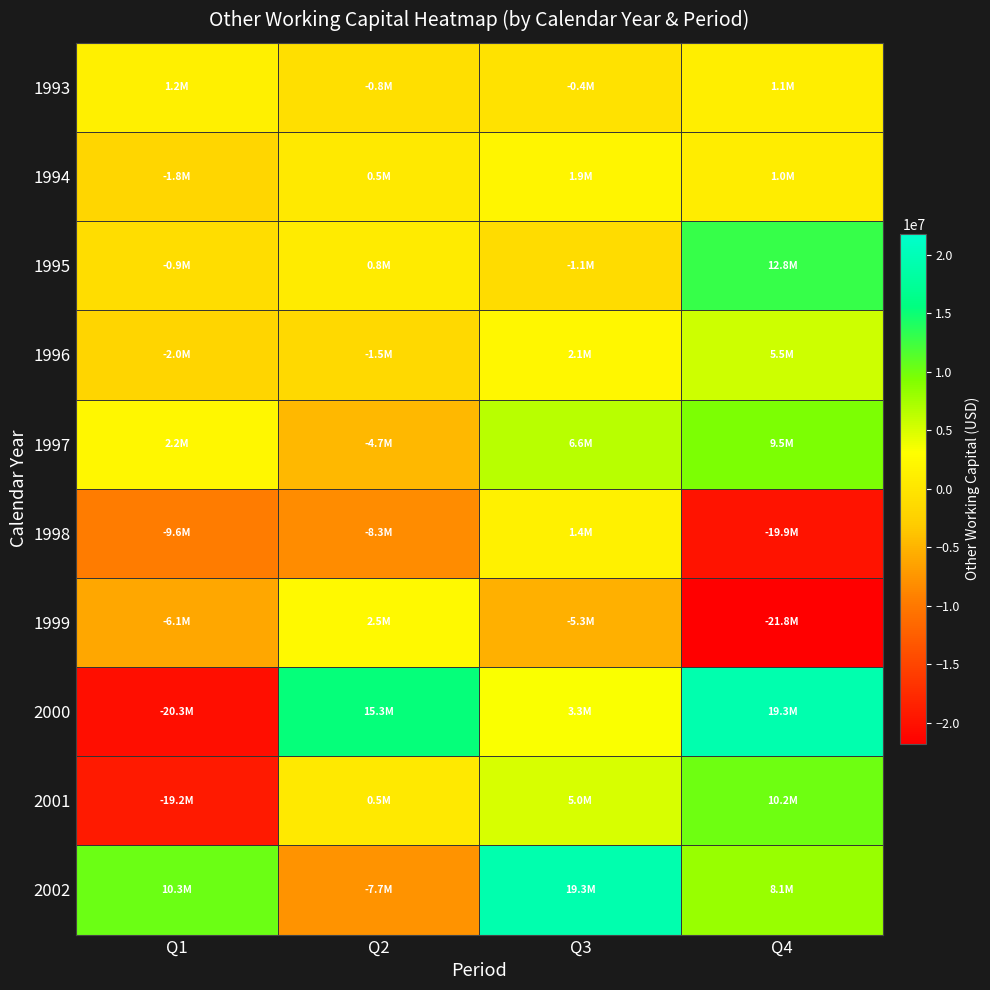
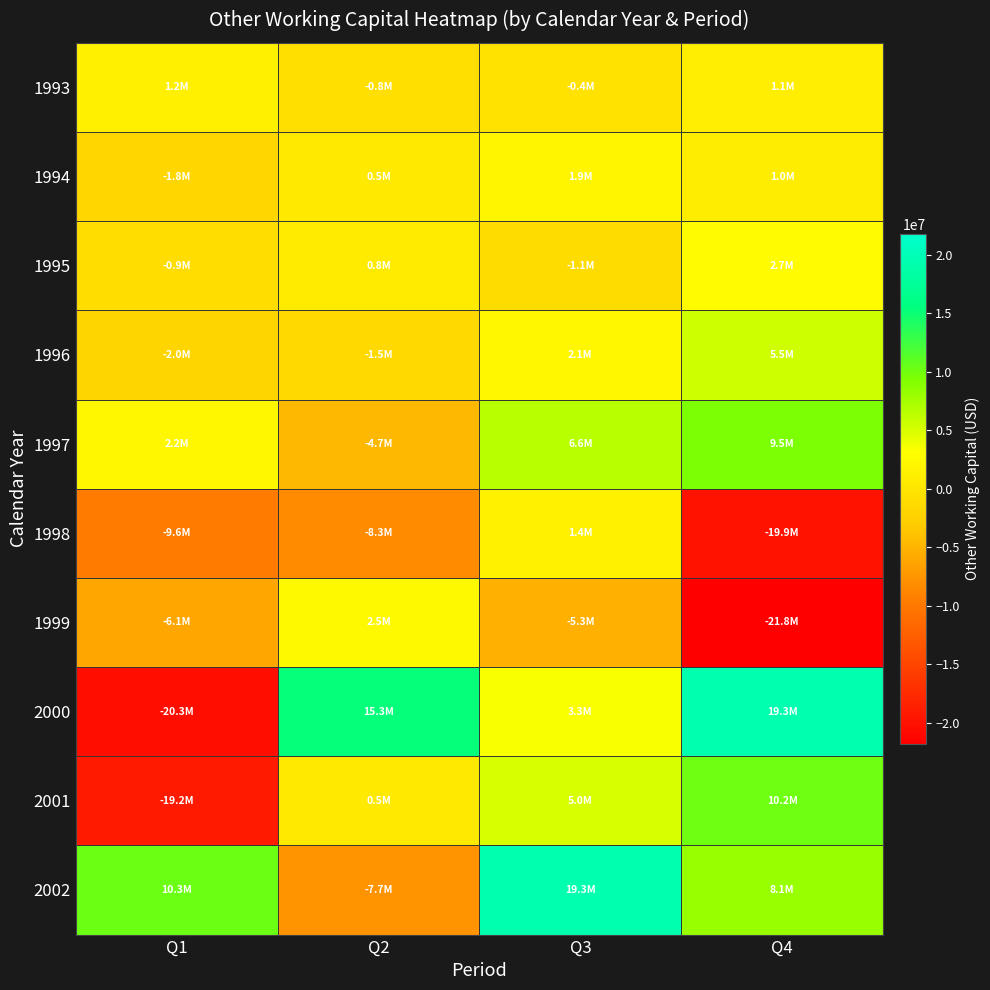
  {
    "1993": {
      "Q1": "1.2M",
      "Q2": "-0.8M",
      "Q3": "-0.4M",
      "Q4": "1.1M"
    },
    "1994": {
      "Q1": "-1.8M",
      "Q2": "0.5M",
      "Q3": "1.9M",
      "Q4": "1.0M"
    },
    "1995": {
      "Q1": "-0.9M",
      "Q2": "0.8M",
      "Q3": "-1.1M",
-     "Q4": "12.8M"
+     "Q4": "2.7M"
    },
    "1996": {
      "Q1": "-2.0M",
      "Q2": "-1.5M",
      "Q3": "2.1M",
      "Q4": "5.5M"
    },
    "1997": {
      "Q1": "2.2M",
      "Q2": "-4.7M",
      "Q3": "6.6M",
      "Q4": "9.5M"
    },
    "1998": {
      "Q1": "-9.6M",
      "Q2": "-8.3M",
      "Q3": "1.4M",
      "Q4": "-19.9M"
    },
    "1999": {
      "Q1": "-6.1M",
      "Q2": "2.5M",
      "Q3": "-5.3M",
      "Q4": "-21.8M"
    },
    "2000": {
      "Q1": "-20.3M",
      "Q2": "15.3M",
      "Q3": "3.3M",
      "Q4": "19.3M"
    },
    "2001": {
      "Q1": "-19.2M",
      "Q2": "0.5M",
      "Q3": "5.0M",
      "Q4": "10.2M"
    },
    "2002": {
      "Q1": "10.3M",
      "Q2": "-7.7M",
      "Q3": "19.3M",
      "Q4": "8.1M"
    }
  }
